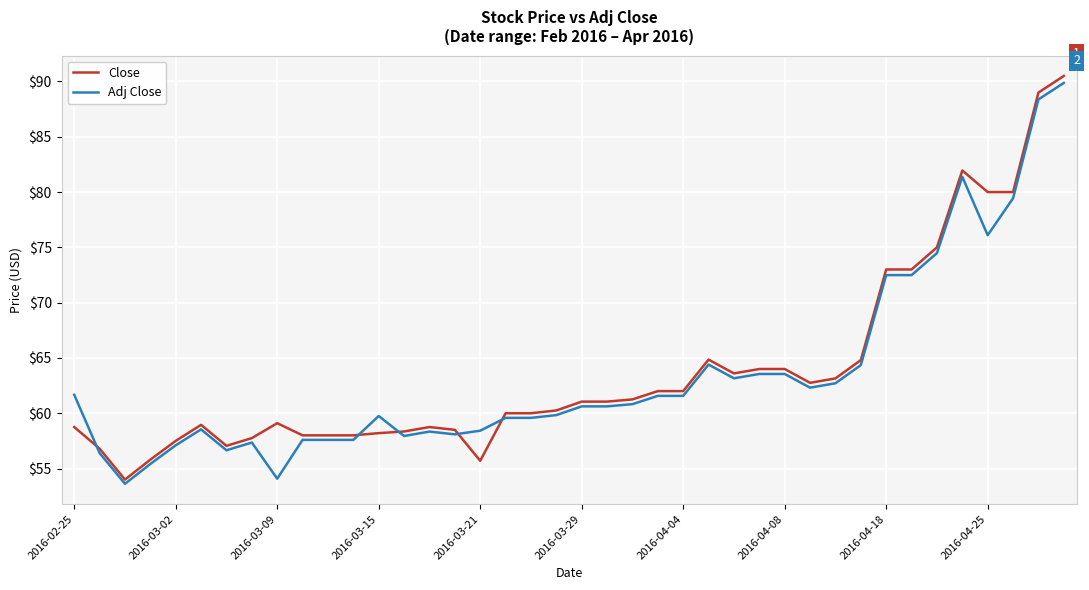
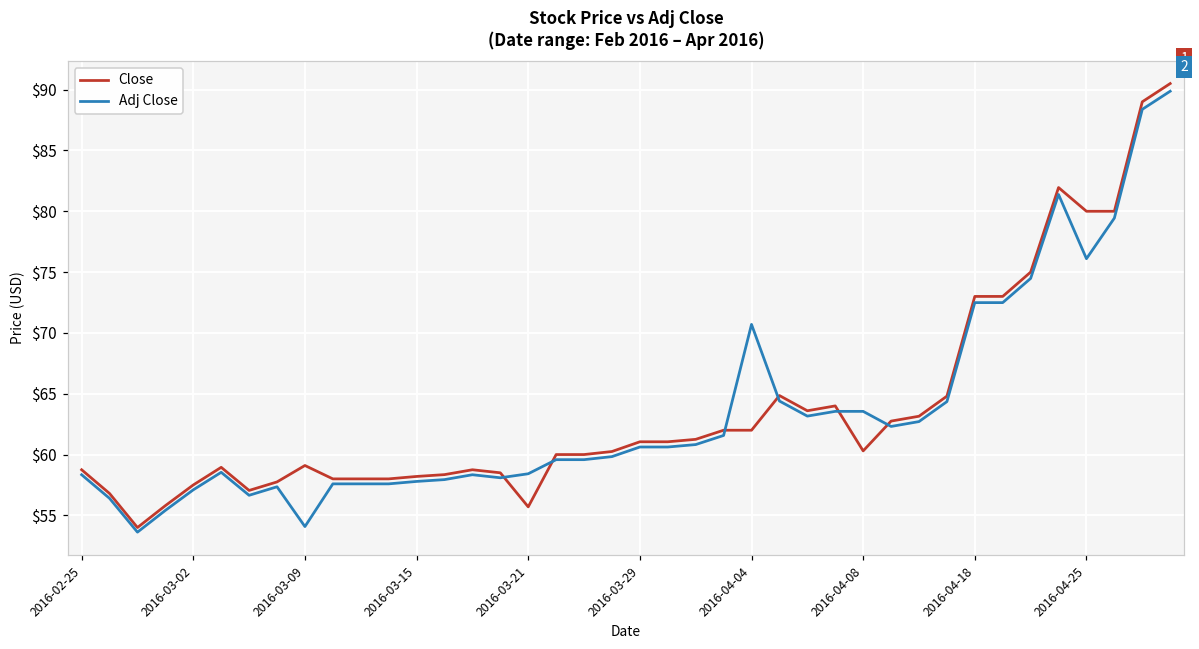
  {
    "Close": {
      "2016-02-25": "$58.8",
      "2016-03-02": "$57.5",
      "2016-03-09": "$59.1",
      "2016-03-15": "$58.2",
      "2016-03-21": "$55.7",
      "2016-03-29": "$61.1",
      "2016-04-04": "$62.0",
-     "2016-04-08": "$64.0",
+     "2016-04-08": "$60.3",
      "2016-04-18": "$73.0",
      "2016-04-25": "$80.0"
    },
    "Adj Close": {
-     "2016-02-25": "$61.7",
+     "2016-02-25": "$58.3",
      "2016-03-02": "$57.1",
      "2016-03-09": "$54.1",
-     "2016-03-15": "$59.8",
+     "2016-03-15": "$57.8",
      "2016-03-21": "$58.4",
      "2016-03-29": "$60.6",
-     "2016-04-04": "$61.6",
+     "2016-04-04": "$70.7",
      "2016-04-08": "$63.6",
      "2016-04-18": "$72.5",
      "2016-04-25": "$76.1"
    }
  }
